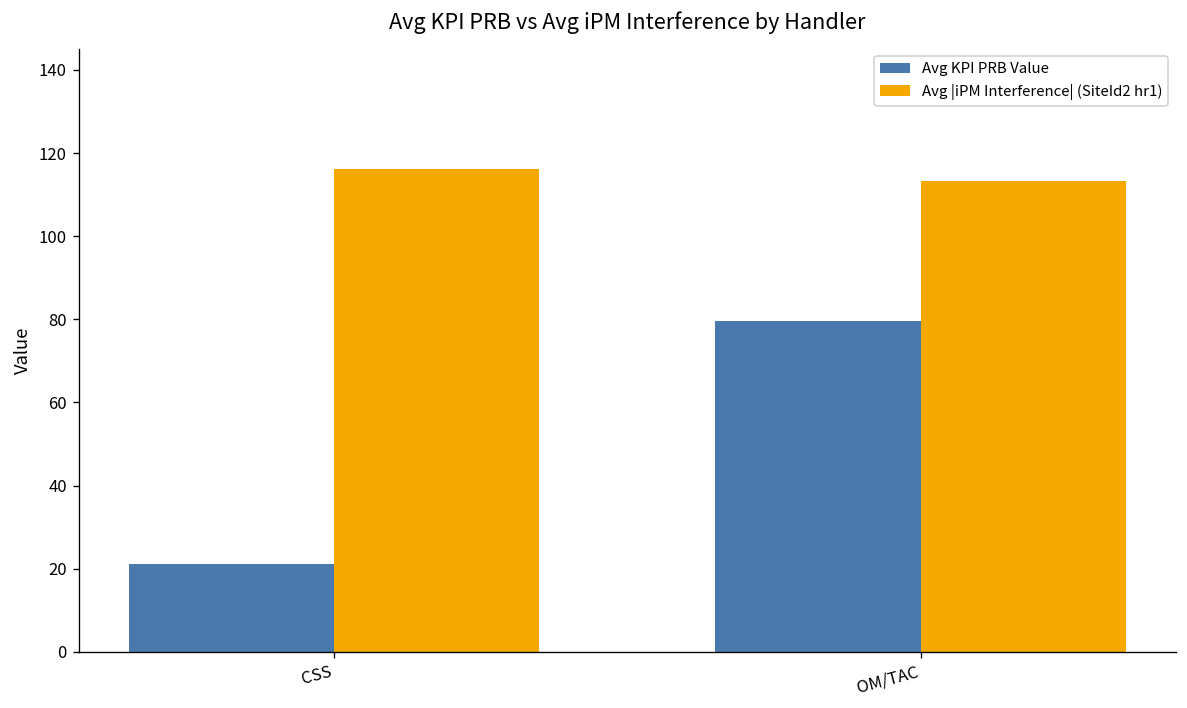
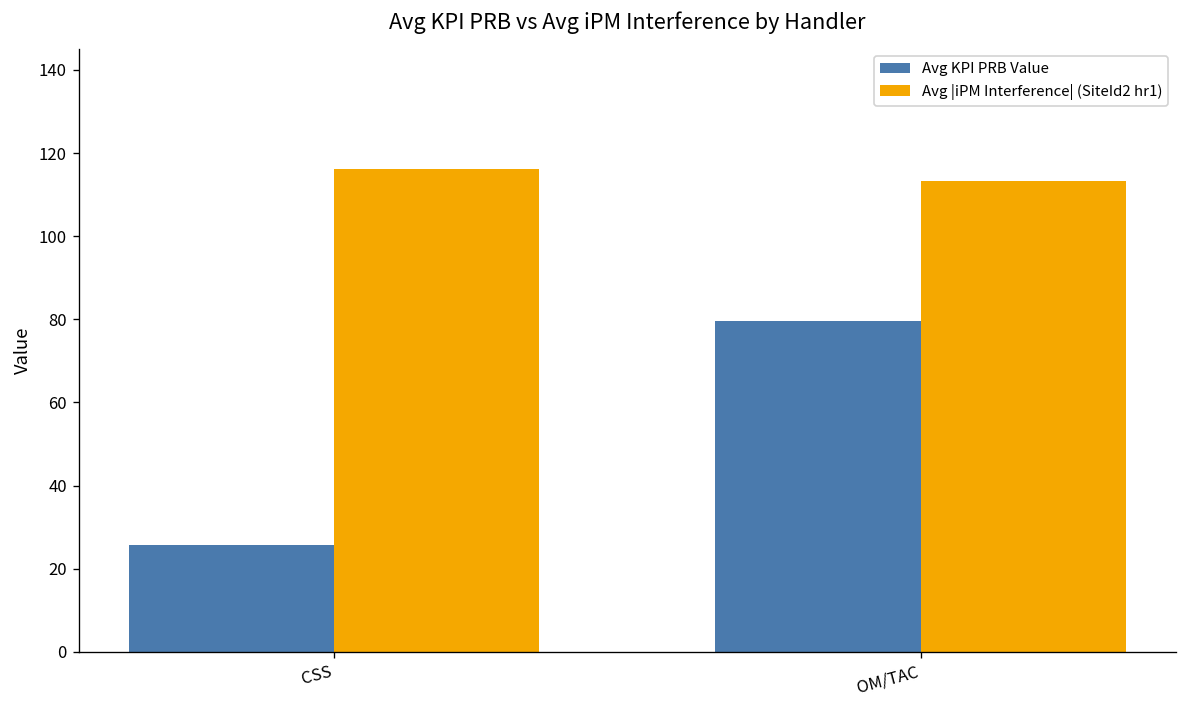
  {
    "Avg KPI PRB Value": {
-     "CSS": 21,
+     "CSS": 26,
      "OM/TAC": 80
    },
    "Avg |iPM Interference| (SiteId2 hr1)": {
      "CSS": 116,
      "OM/TAC": 113
    }
  }
